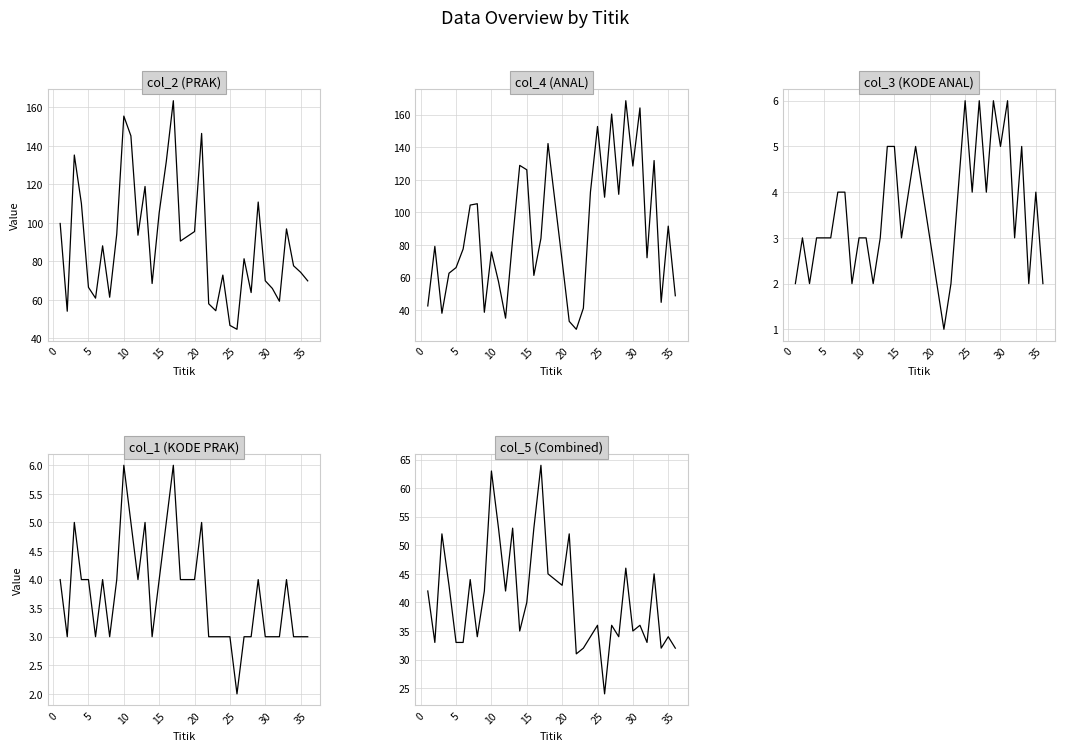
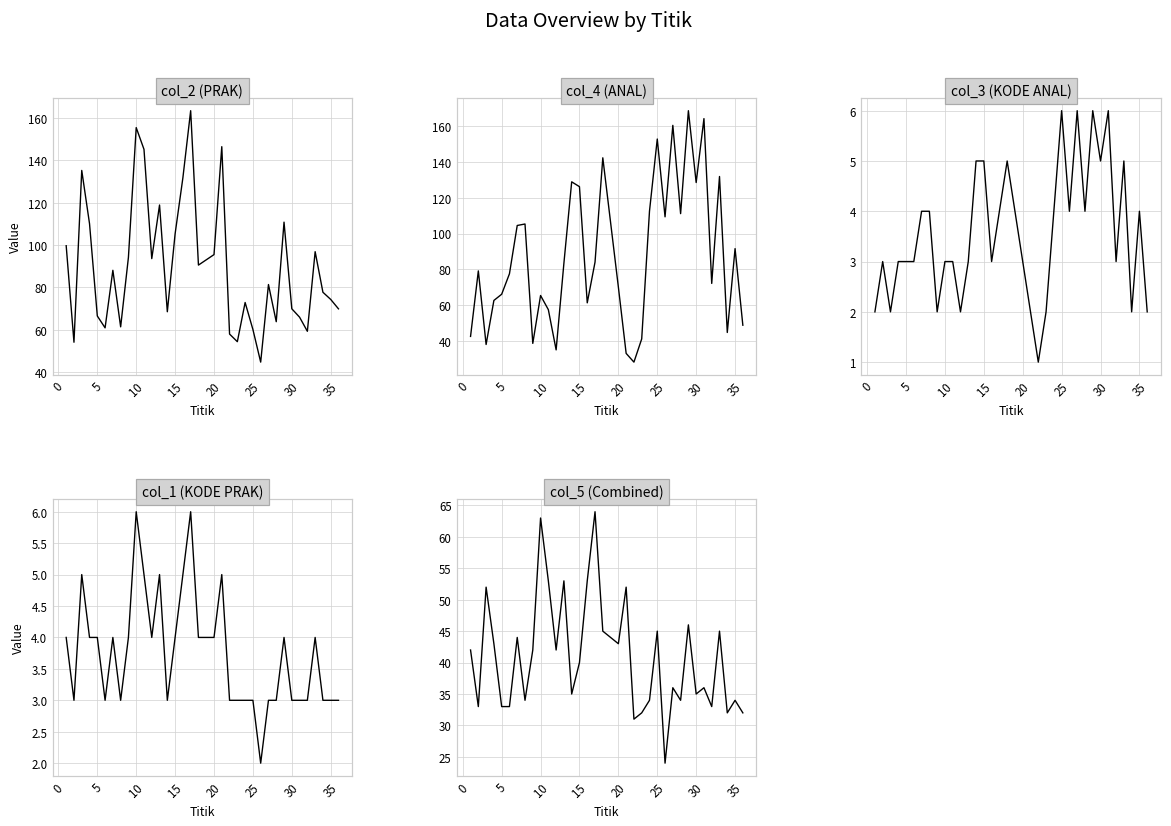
  {
    "col_2 (PRAK)": {
      "5": 66,
      "10": 155,
      "15": 105,
      "20": 95,
-     "25": 47,
+     "25": 60,
      "30": 70,
      "35": 74
    },
    "col_4 (ANAL)": {
      "5": 66,
-     "10": 76,
+     "10": 65,
      "15": 126,
      "20": 70,
      "25": 153,
      "30": 128,
      "35": 92
    },
    "col_3 (KODE ANAL)": {
      "5": 3.0,
      "10": 3.0,
      "15": 5.0,
      "20": 3.0,
      "25": 6.0,
      "30": 5.0,
      "35": 4.0
    },
    "col_1 (KODE PRAK)": {
      "5": 4.0,
      "10": 6.0,
      "15": 4.0,
      "20": 4.0,
      "25": 3.0,
      "30": 3.0,
      "35": 3.0
    },
    "col_5 (Combined)": {
      "5": 33,
      "10": 63,
      "15": 40,
      "20": 43,
-     "25": 36,
+     "25": 45,
      "30": 35,
      "35": 34
    }
  }
